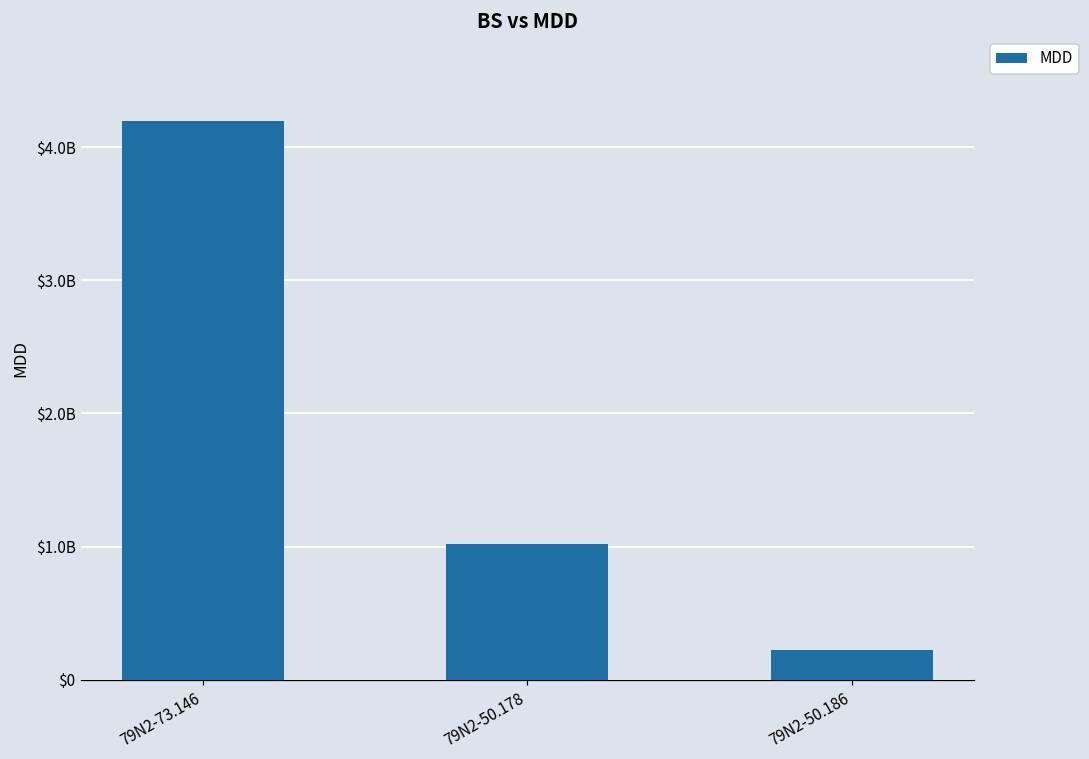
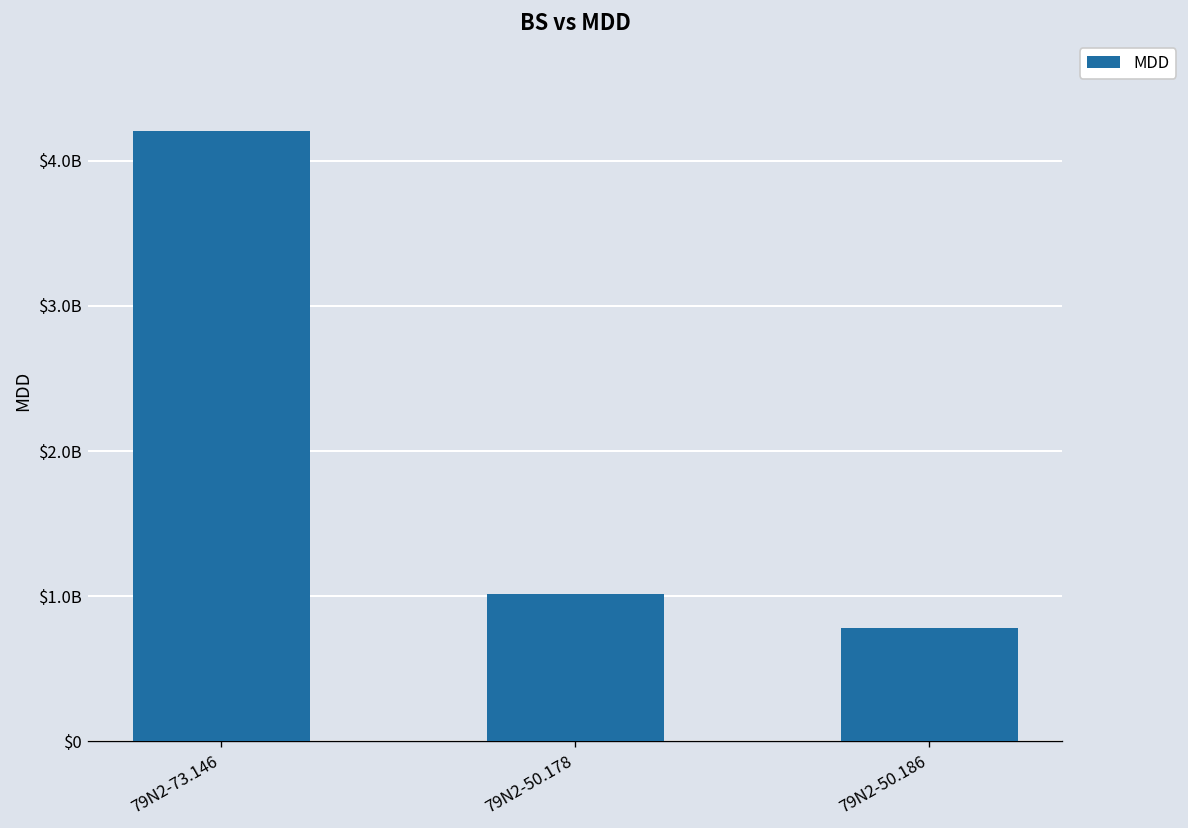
  {
    "79N2-73.146": "$4200000000",
    "79N2-50.178": "$1020000000",
-   "79N2-50.186": "$220000000"
+   "79N2-50.186": "$780000000"
  }
